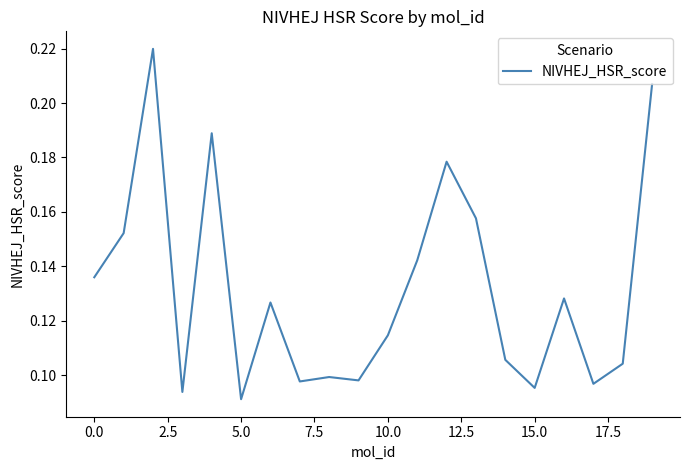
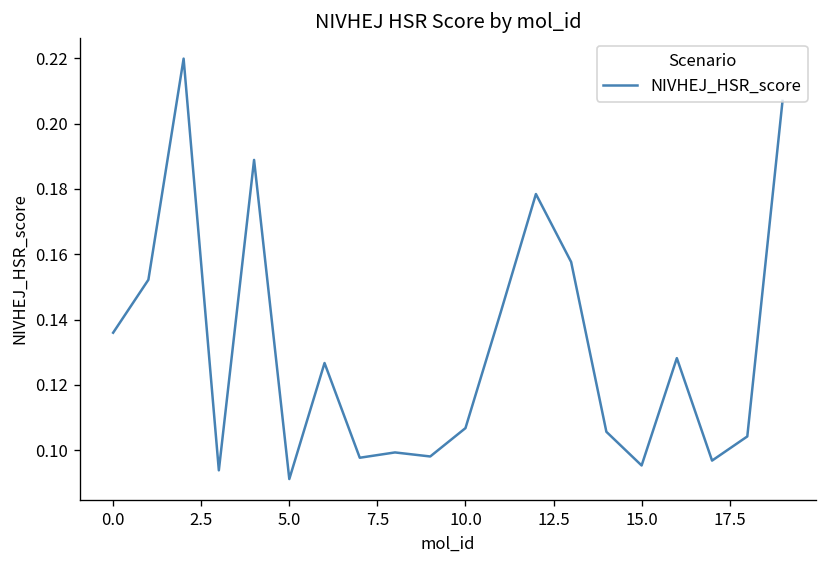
  {
    "0.0": 0.136,
    "5.0": 0.091,
-   "10.0": 0.115,
+   "10.0": 0.107,
    "15.0": 0.095
  }
